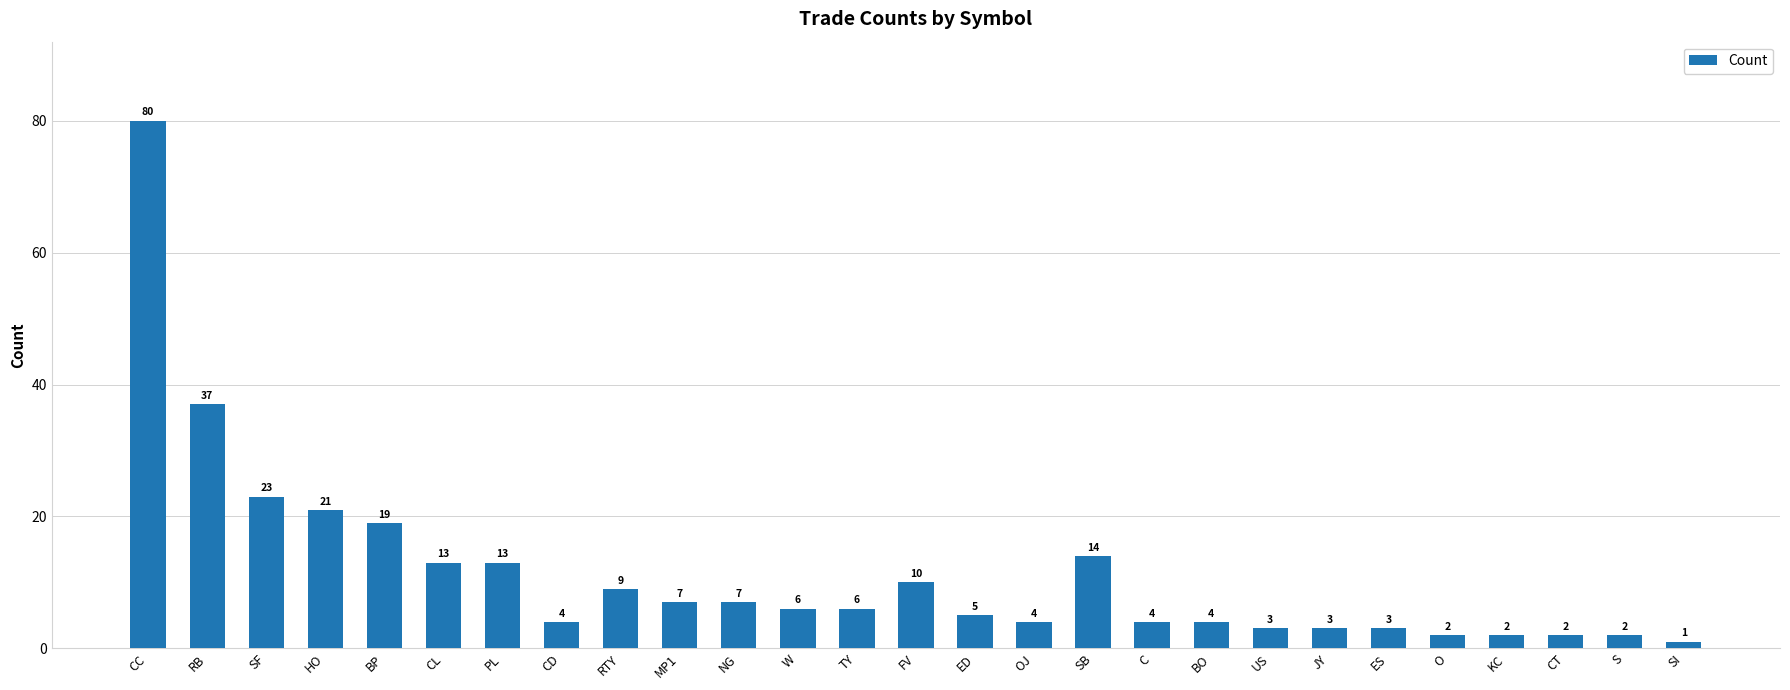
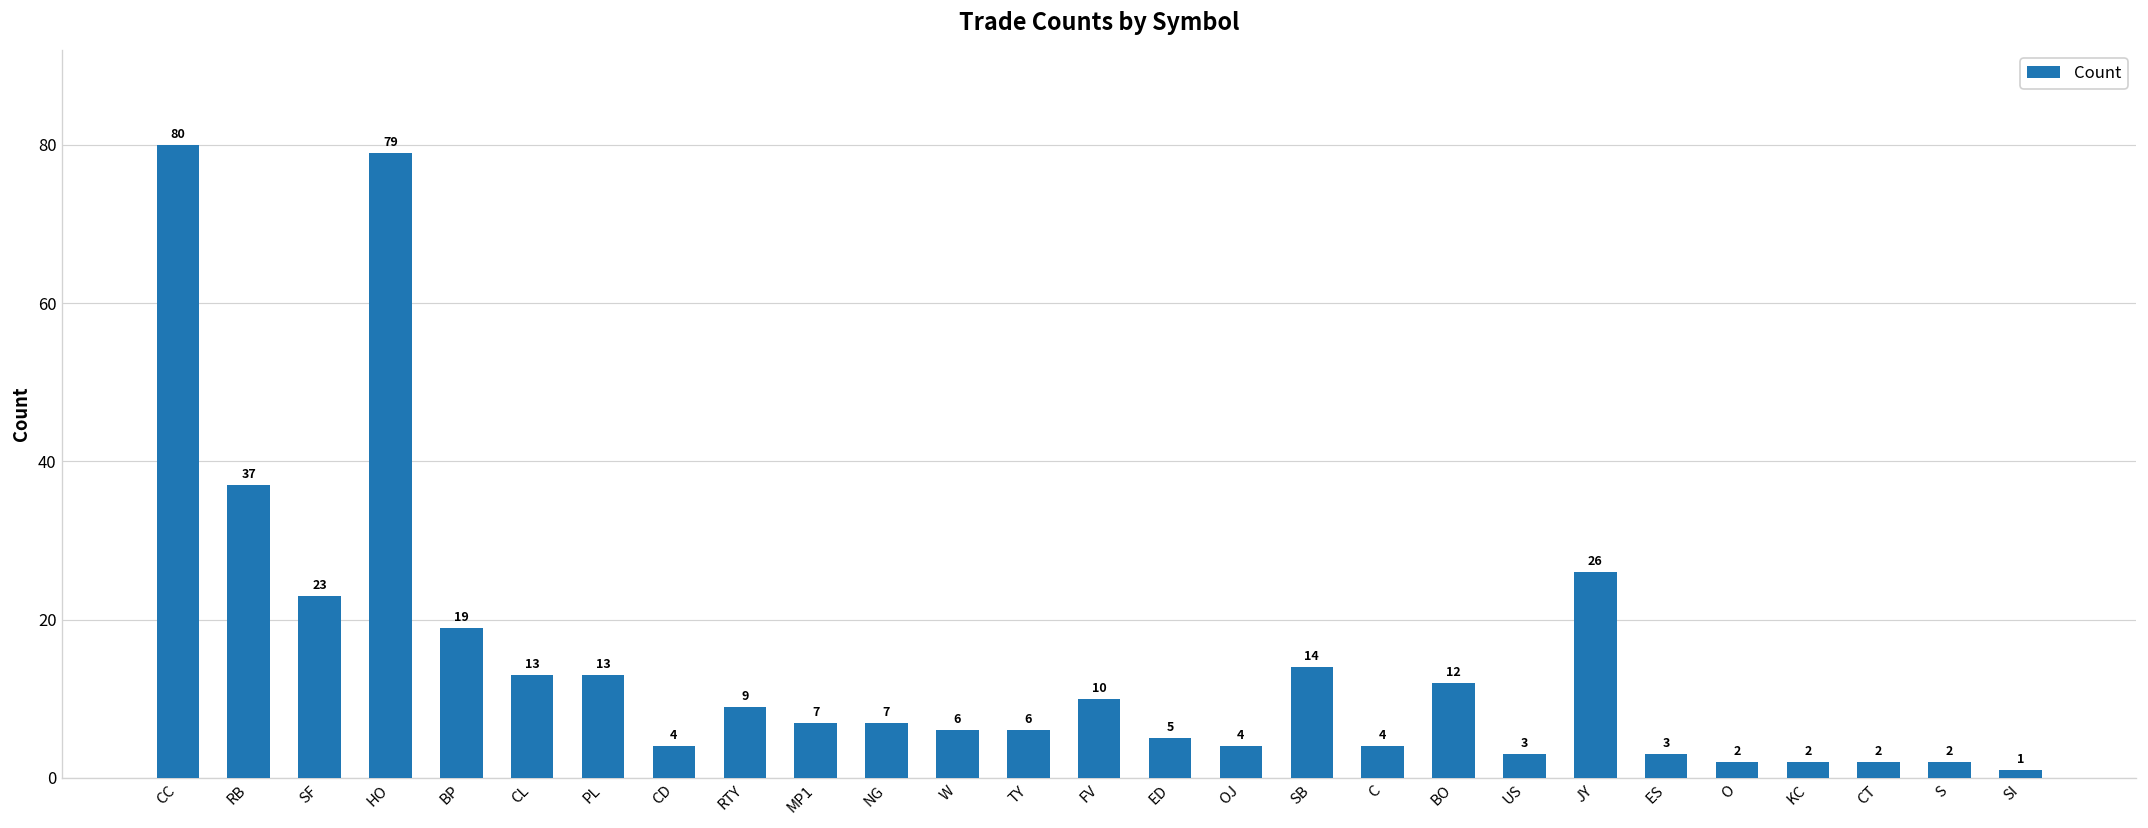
  {
    "CC": 80,
    "RB": 37,
    "SF": 23,
-   "HO": 21,
+   "HO": 79,
    "BP": 19,
    "CL": 13,
    "PL": 13,
    "CD": 4,
    "RTY": 9,
    "MP1": 7,
    "NG": 7,
    "W": 6,
    "TY": 6,
    "FV": 10,
    "ED": 5,
    "OJ": 4,
    "SB": 14,
    "C": 4,
-   "BO": 4,
+   "BO": 12,
    "US": 3,
-   "JY": 3,
+   "JY": 26,
    "ES": 3,
    "O": 2,
    "KC": 2,
    "CT": 2,
    "S": 2,
    "SI": 1
  }
